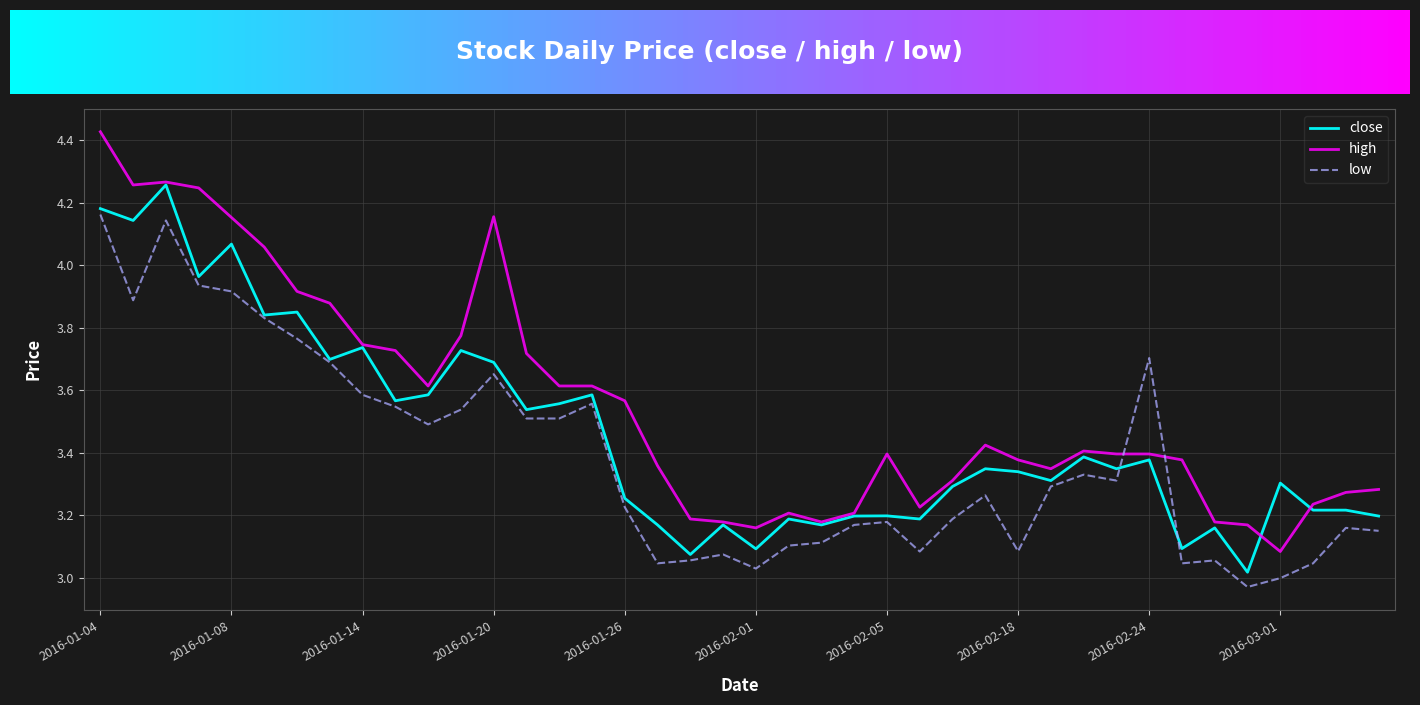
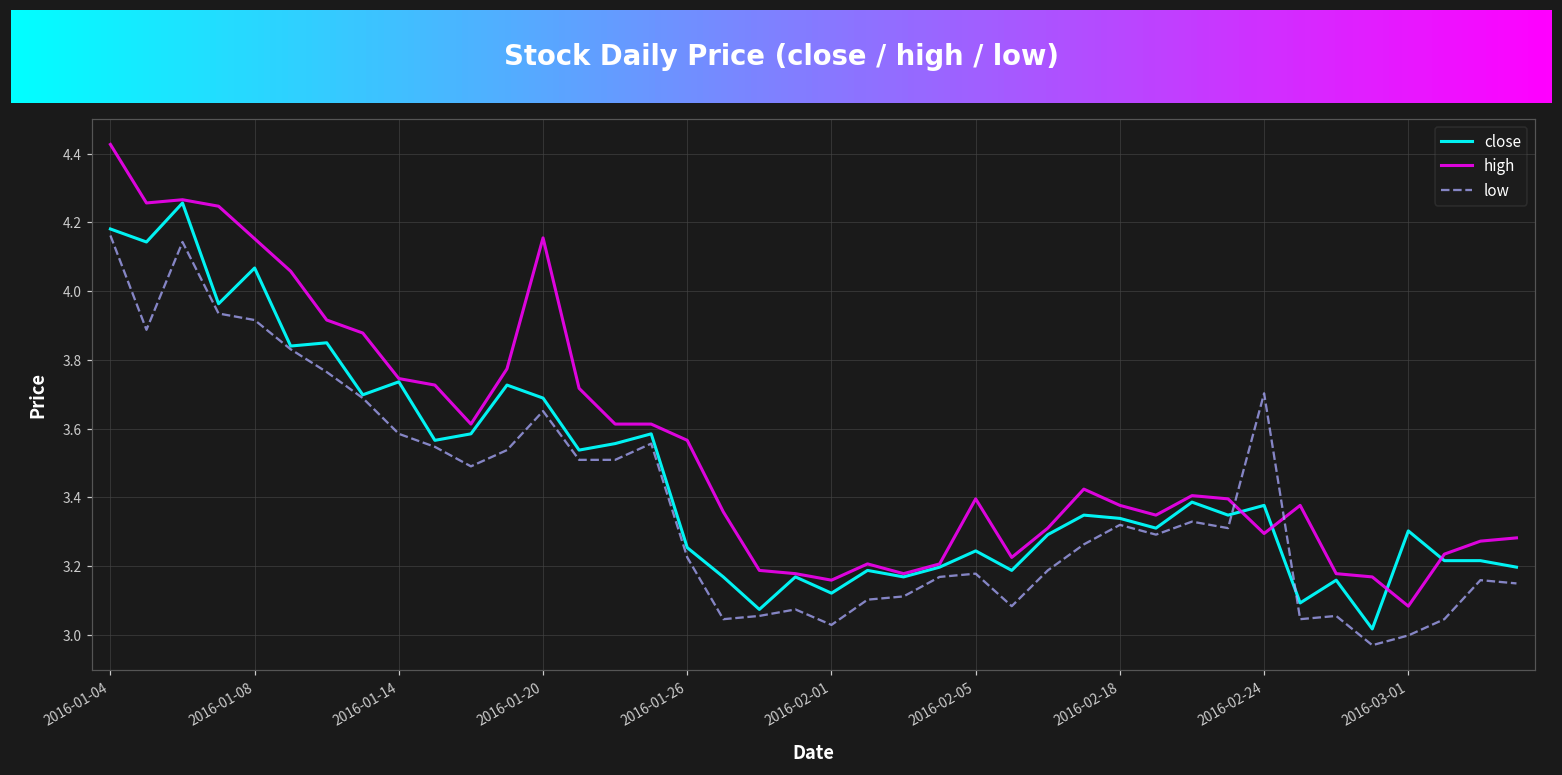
  {
    "close": {
      "2016-01-04": 4.18,
      "2016-01-08": 4.07,
      "2016-01-14": 3.74,
      "2016-01-20": 3.69,
      "2016-01-26": 3.25,
-     "2016-02-01": 3.09,
-     "2016-02-05": 3.20,
+     "2016-02-01": 3.12,
+     "2016-02-05": 3.24,
      "2016-02-18": 3.34,
      "2016-02-24": 3.38,
      "2016-03-01": 3.30
    },
    "high": {
      "2016-01-04": 4.43,
      "2016-01-08": 4.15,
      "2016-01-14": 3.75,
      "2016-01-20": 4.15,
      "2016-01-26": 3.57,
      "2016-02-01": 3.16,
      "2016-02-05": 3.40,
      "2016-02-18": 3.38,
-     "2016-02-24": 3.40,
+     "2016-02-24": 3.29,
      "2016-03-01": 3.08
    },
    "low": {
      "2016-01-04": 4.16,
      "2016-01-08": 3.92,
      "2016-01-14": 3.58,
      "2016-01-20": 3.65,
      "2016-01-26": 3.23,
      "2016-02-01": 3.03,
      "2016-02-05": 3.18,
-     "2016-02-18": 3.08,
+     "2016-02-18": 3.32,
      "2016-02-24": 3.70,
      "2016-03-01": 3.00
    }
  }
